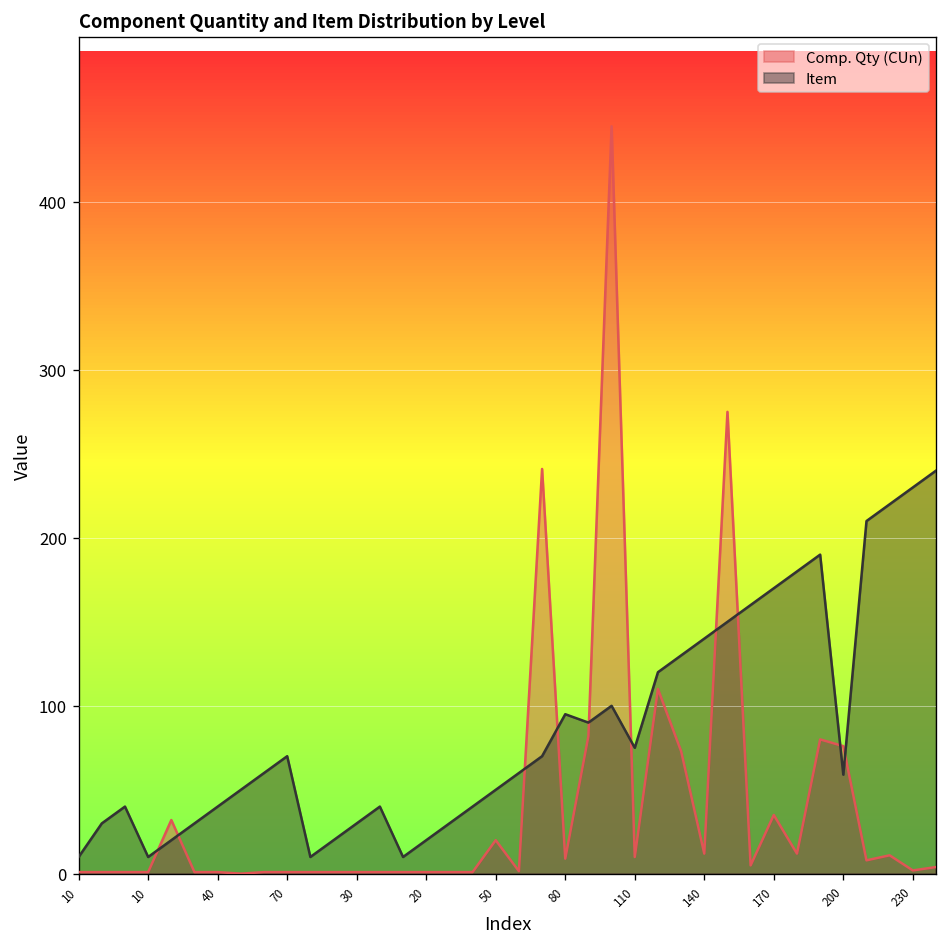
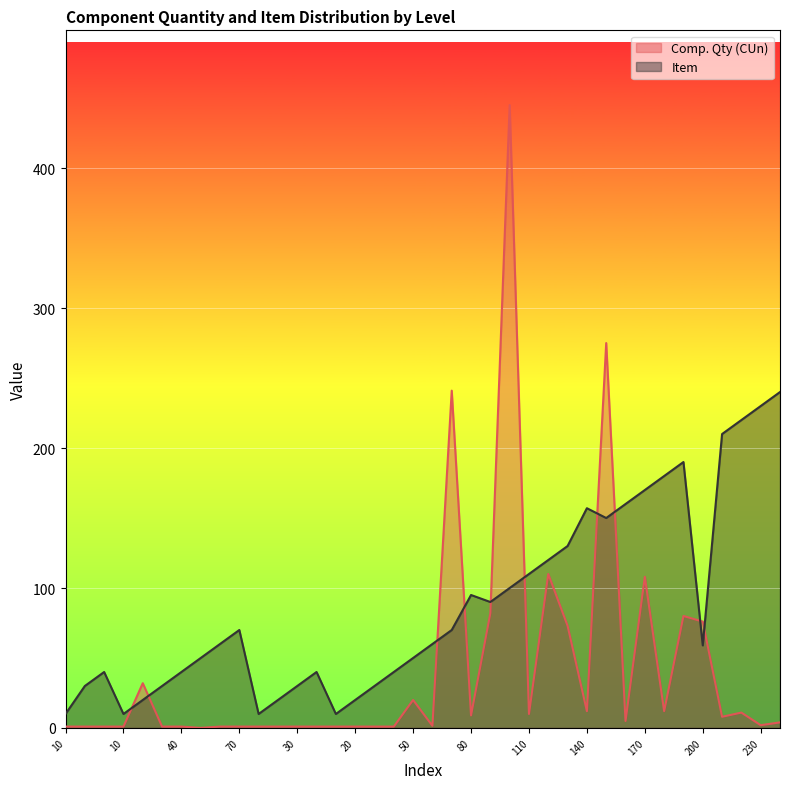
  {
    "Comp. Qty (CUn)": {
      "80": 9,
      "110": 10,
      "140": 12,
-     "170": 35,
+     "170": 108,
      "200": 76,
      "230": 2
    },
    "Item": {
      "80": 95,
-     "110": 75,
-     "140": 140,
+     "110": 110,
+     "140": 157,
      "170": 170,
      "200": 59,
      "230": 230
    }
  }
